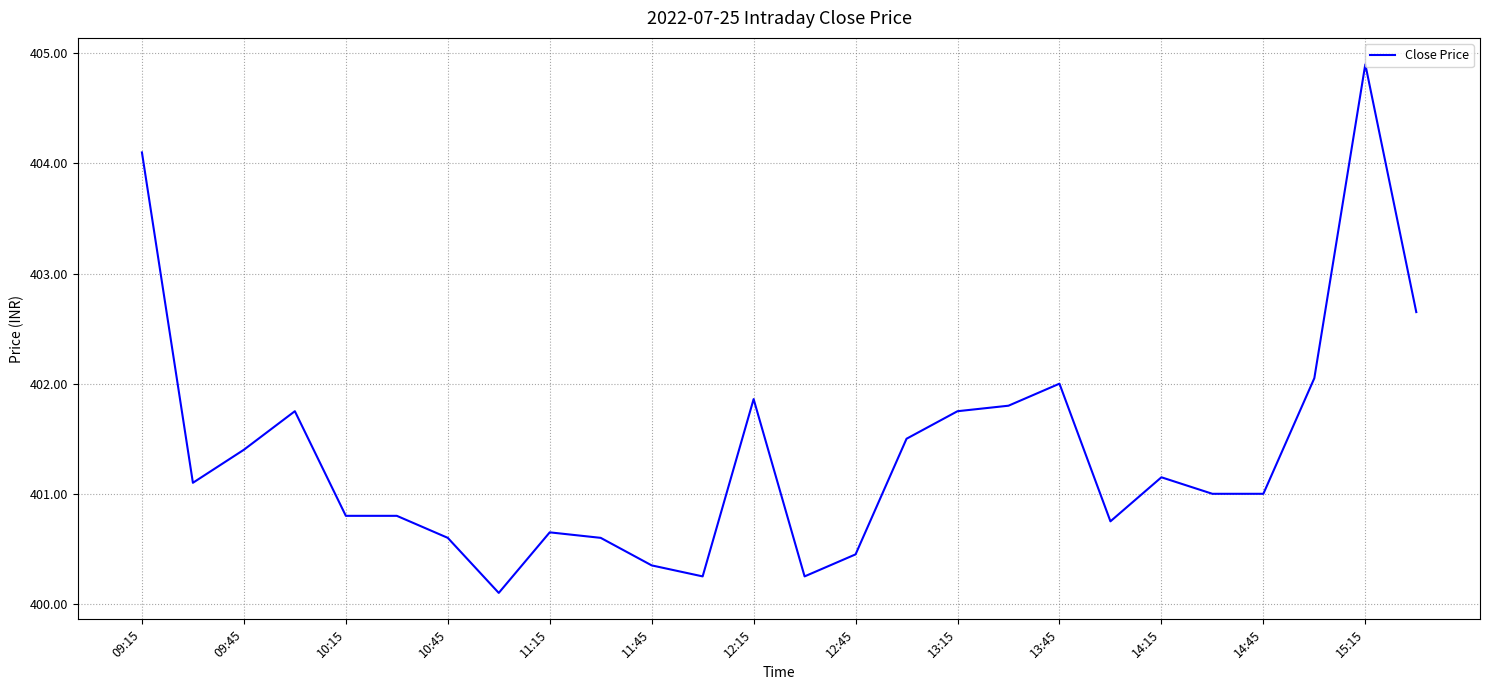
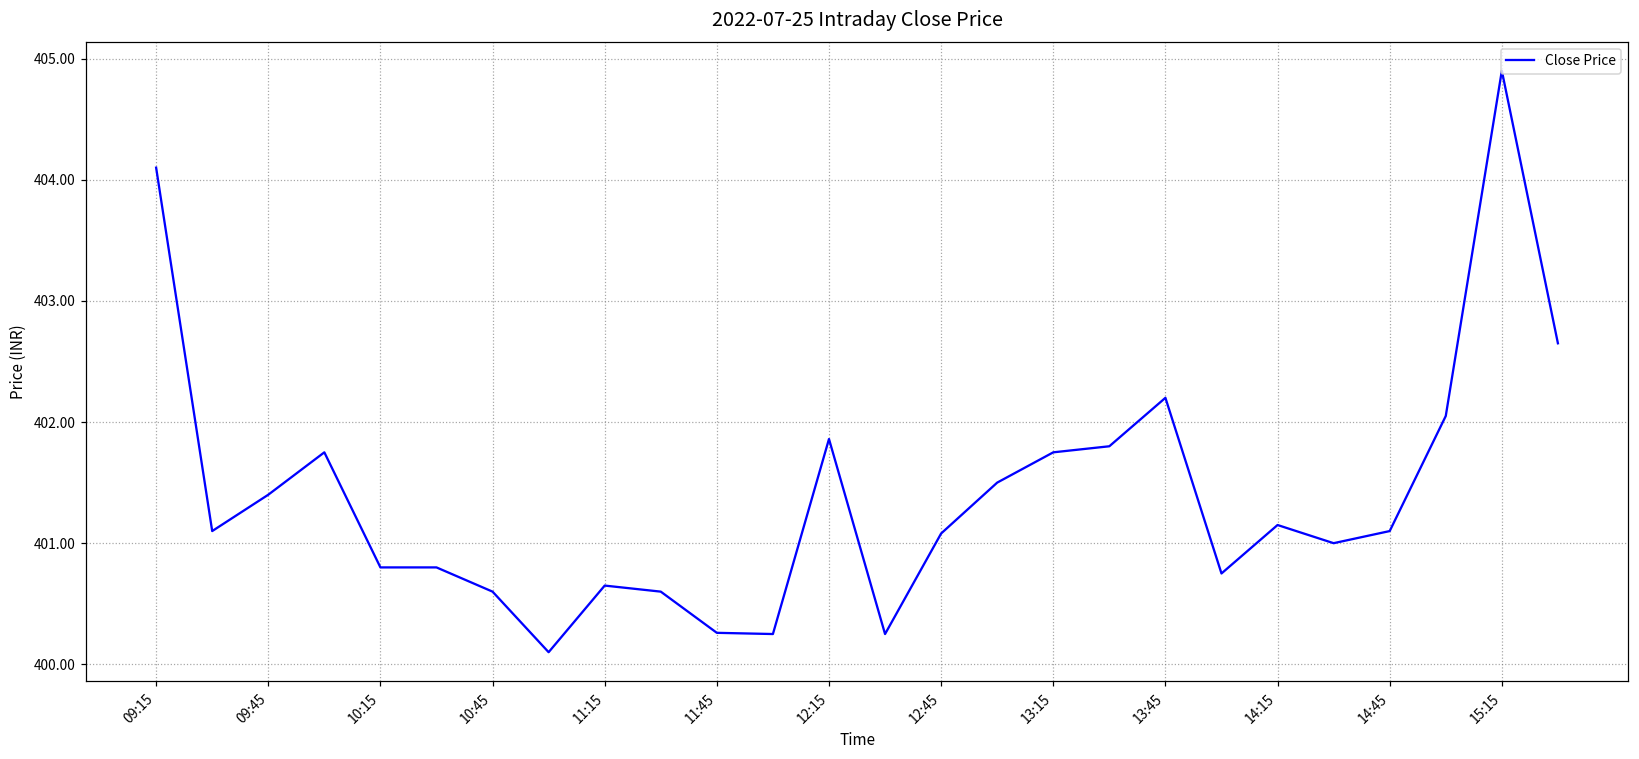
  {
    "09:15": 404.10,
    "09:45": 401.40,
    "10:15": 400.80,
    "10:45": 400.60,
    "11:15": 400.65,
-   "11:45": 400.35,
+   "11:45": 400.26,
    "12:15": 401.86,
-   "12:45": 400.45,
+   "12:45": 401.08,
    "13:15": 401.75,
-   "13:45": 402.0,
+   "13:45": 402.2,
    "14:15": 401.15,
-   "14:45": 401.0
+   "14:45": 401.1
  }
